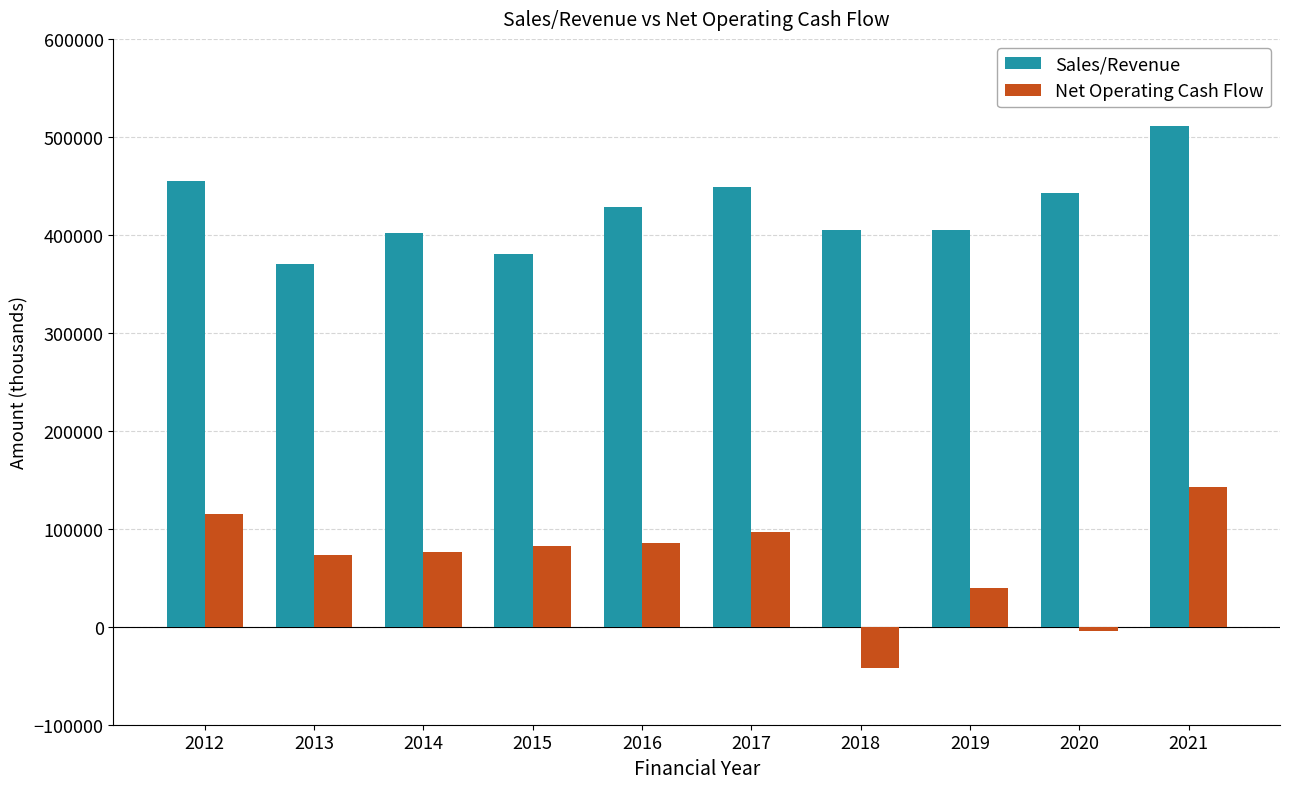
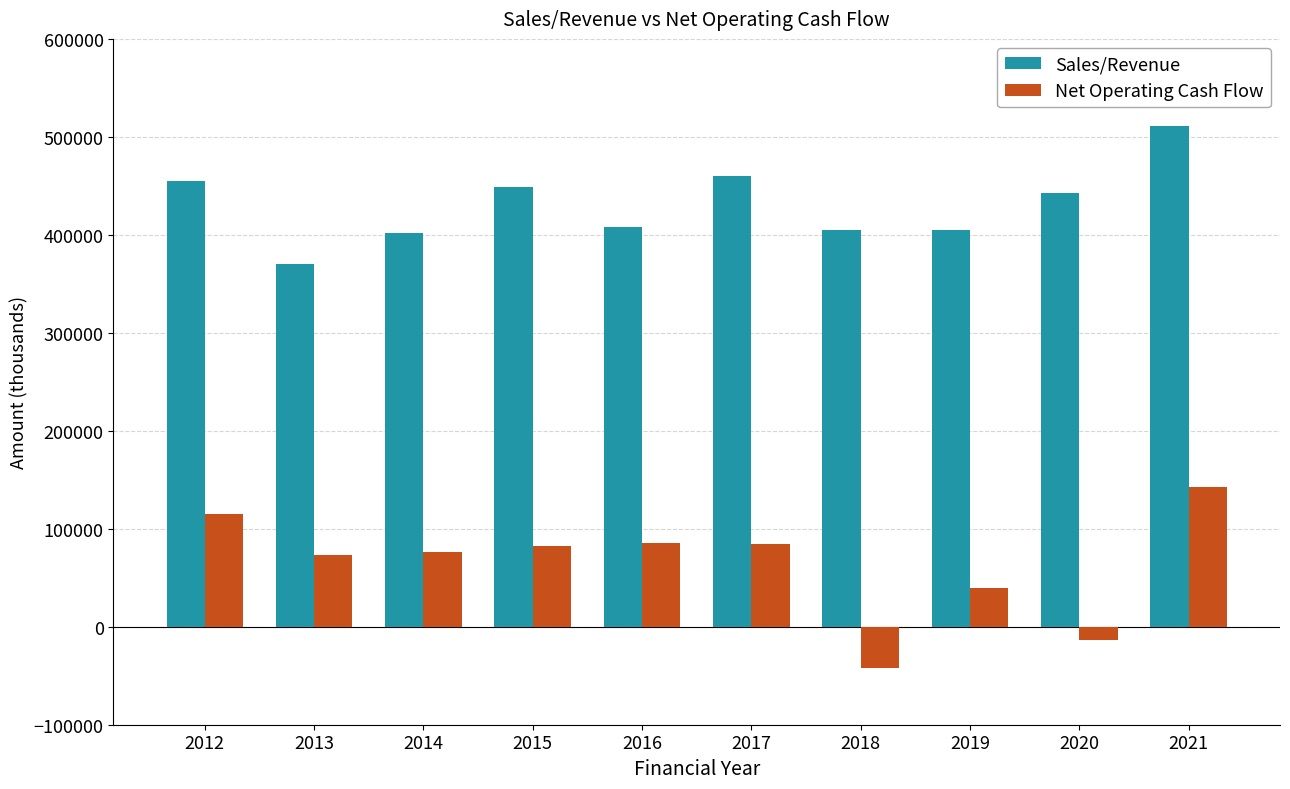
  {
    "Sales/Revenue": {
      "2012": 460000,
      "2013": 370000,
      "2014": 400000,
-     "2015": 380000,
-     "2016": 430000,
-     "2017": 450000,
+     "2015": 450000,
+     "2016": 410000,
+     "2017": 460000,
      "2018": 400000,
      "2019": 400000,
      "2020": 440000,
      "2021": 510000
    },
    "Net Operating Cash Flow": {
      "2012": 120000,
      "2013": 70000,
      "2014": 80000,
      "2015": 80000,
      "2016": 90000,
-     "2017": 100000,
+     "2017": 80000,
      "2018": -40000,
      "2019": 40000,
-     "2020": 0,
+     "2020": -10000,
      "2021": 140000
    }
  }
